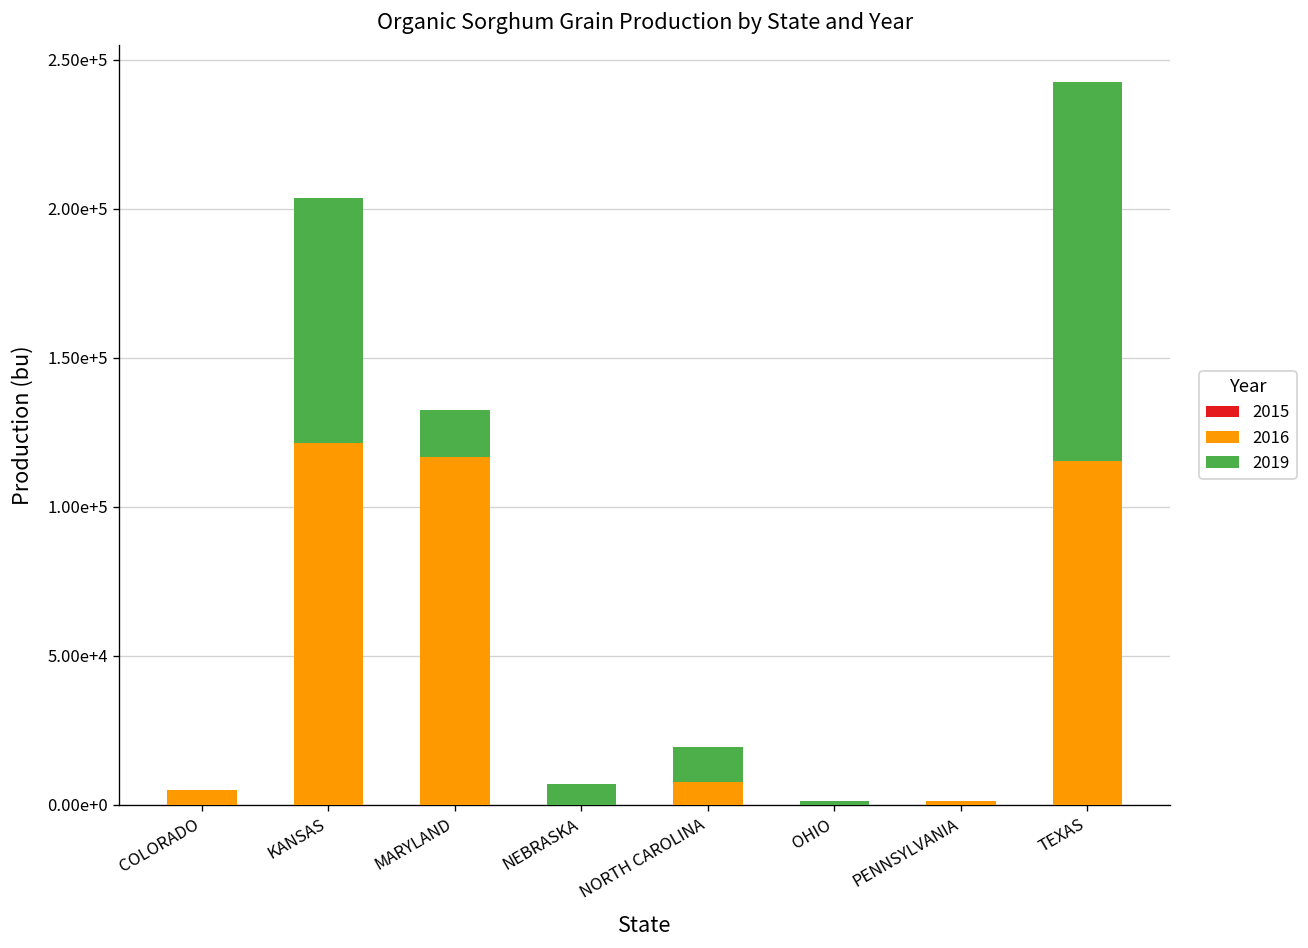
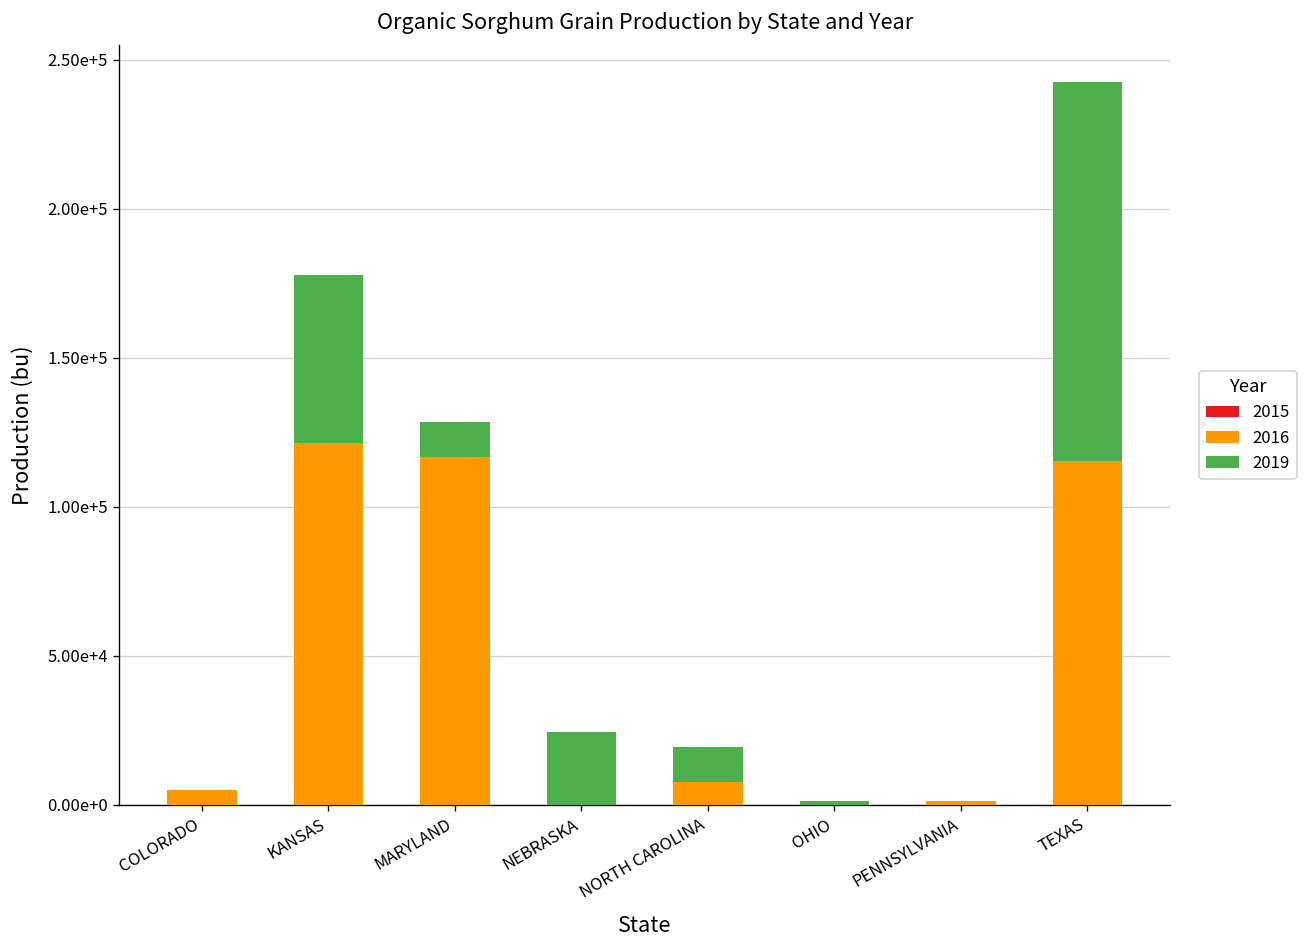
  {
    "2015": {
      "COLORADO": 0,
      "KANSAS": 0,
      "MARYLAND": 0,
      "NEBRASKA": 0,
      "NORTH CAROLINA": 0,
      "OHIO": 0,
      "PENNSYLVANIA": 0,
      "TEXAS": 0
    },
    "2016": {
      "COLORADO": 5000,
      "KANSAS": 121000,
      "MARYLAND": 117000,
      "NEBRASKA": 0,
      "NORTH CAROLINA": 7000,
      "OHIO": 0,
      "PENNSYLVANIA": 1000,
      "TEXAS": 115000
    },
    "2019": {
      "COLORADO": 0,
-     "KANSAS": 82000,
-     "MARYLAND": 16000,
-     "NEBRASKA": 7000,
+     "KANSAS": 56000,
+     "MARYLAND": 12000,
+     "NEBRASKA": 24000,
      "NORTH CAROLINA": 12000,
      "OHIO": 1000,
      "PENNSYLVANIA": 0,
      "TEXAS": 127000
    }
  }
